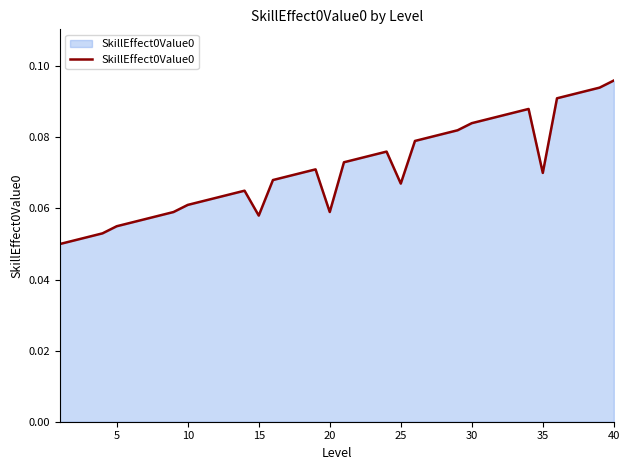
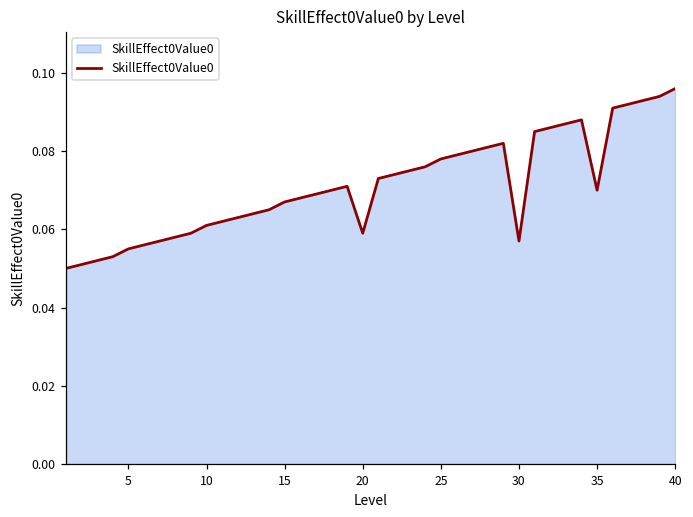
  {
    "5": 0.055,
    "10": 0.061,
-   "15": 0.058,
+   "15": 0.067,
    "20": 0.059,
-   "25": 0.067,
-   "30": 0.084,
+   "25": 0.078,
+   "30": 0.057,
    "35": 0.070,
    "40": 0.096
  }
